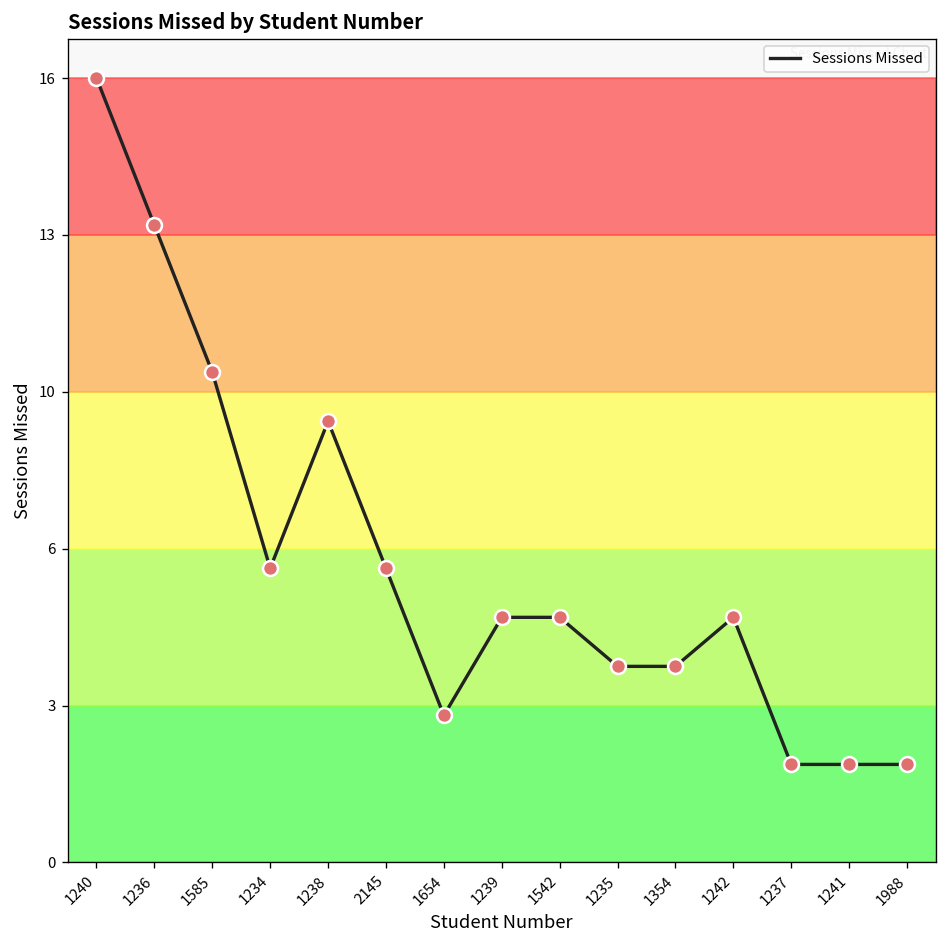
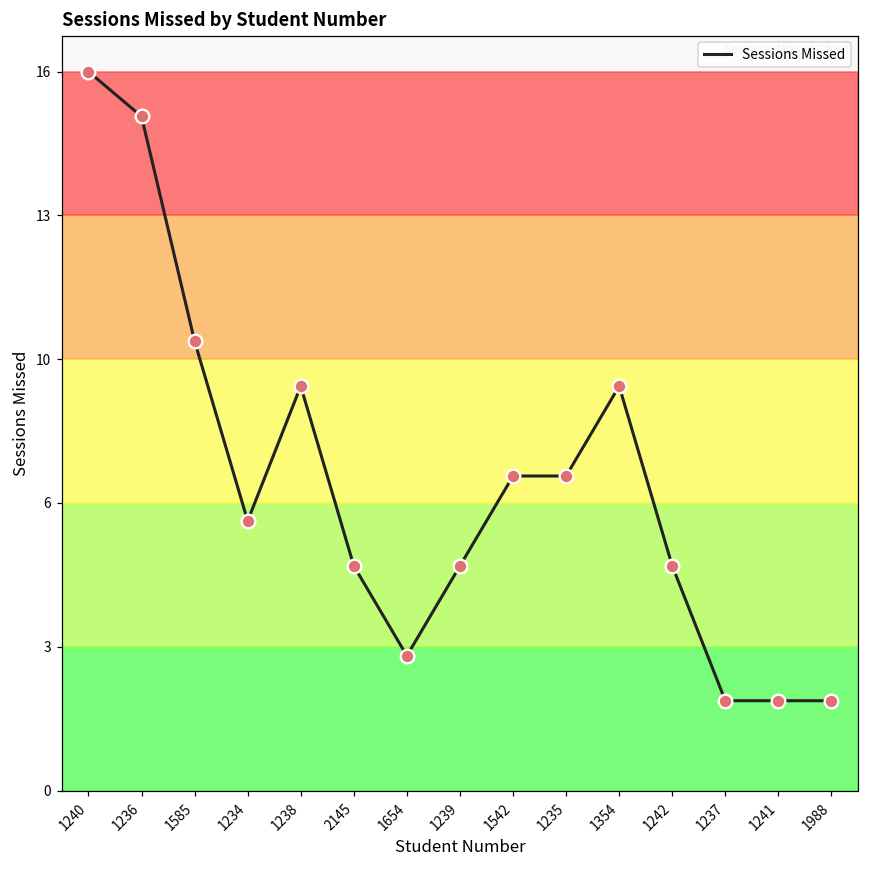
  {
    "1240": 16,
-   "1236": 13,
+   "1236": 15,
    "1585": 10,
    "1234": 6,
    "1238": 9,
-   "2145": 6,
+   "2145": 5,
    "1654": 3,
    "1239": 5,
-   "1542": 5,
-   "1235": 4,
-   "1354": 4,
+   "1542": 7,
+   "1235": 7,
+   "1354": 9,
    "1242": 5,
    "1237": 2,
    "1241": 2,
    "1988": 2
  }
